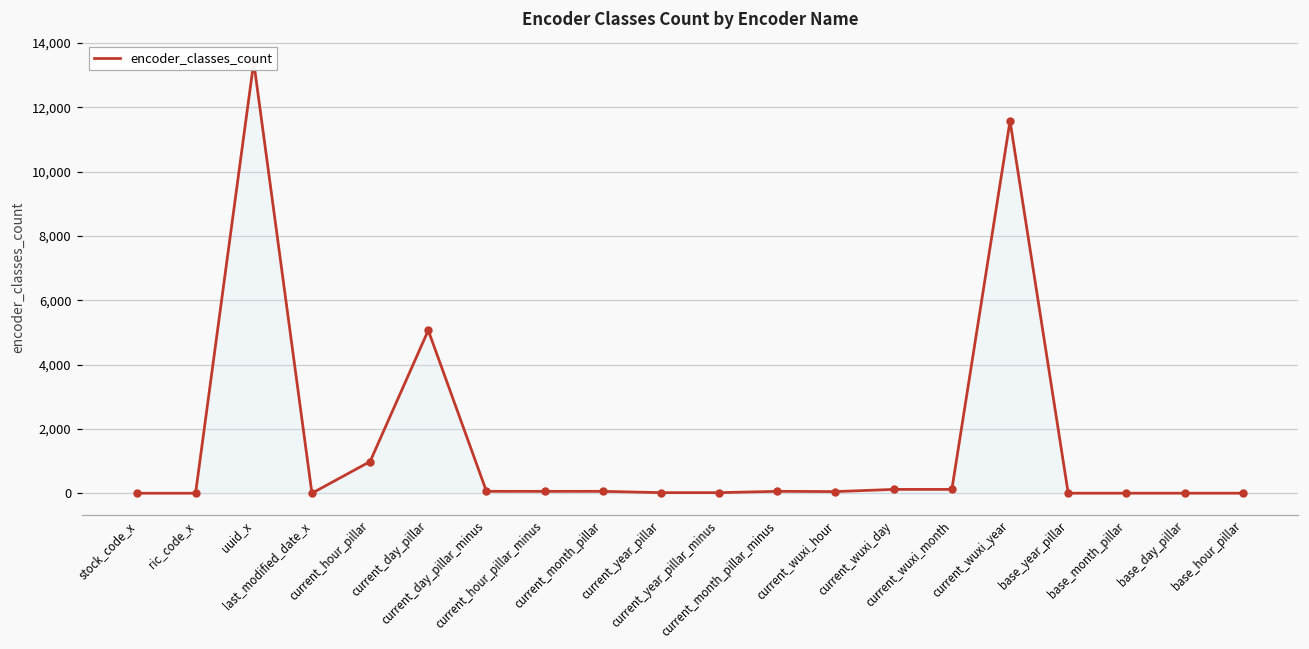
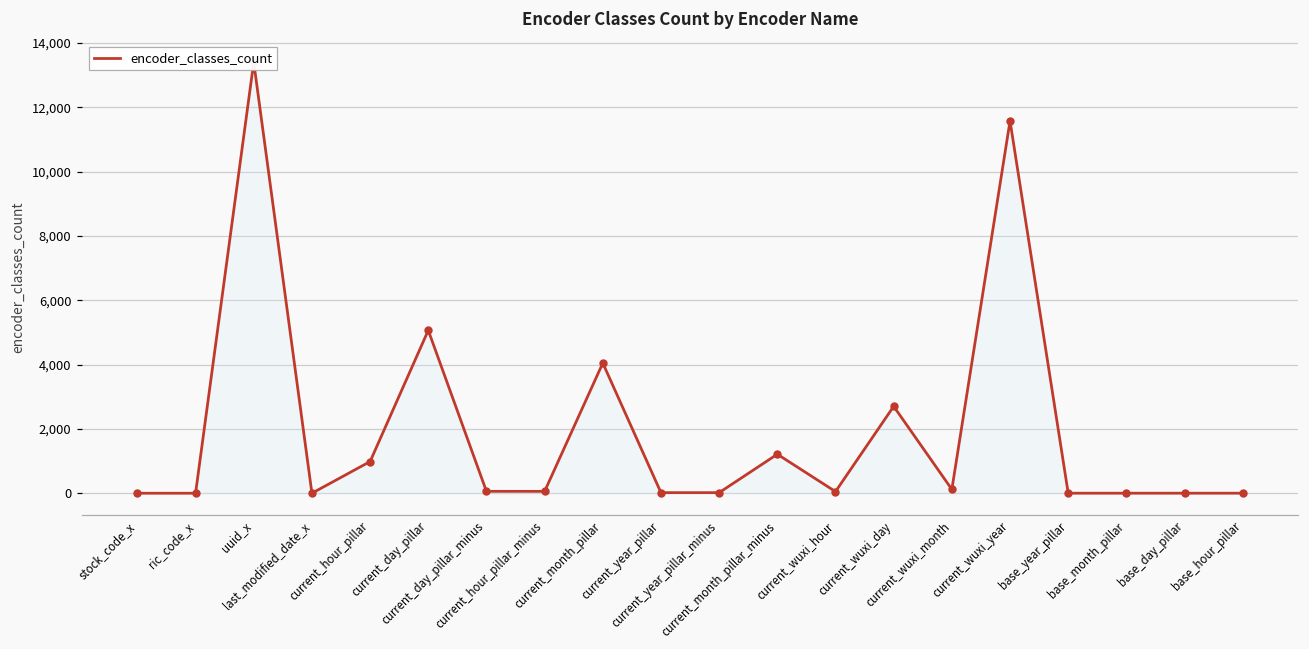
  {
    "stock_code_x": "0",
    "ric_code_x": "0",
    "last_modified_date_x": "0",
    "current_hour_pillar": "1,000",
    "current_day_pillar": "5,100",
    "current_day_pillar_minus": "100",
    "current_hour_pillar_minus": "100",
-   "current_month_pillar": "100",
+   "current_month_pillar": "4,000",
    "current_year_pillar": "0",
    "current_year_pillar_minus": "0",
-   "current_month_pillar_minus": "100",
+   "current_month_pillar_minus": "1,200",
    "current_wuxi_hour": "100",
-   "current_wuxi_day": "100",
+   "current_wuxi_day": "2,700",
    "current_wuxi_month": "100",
    "current_wuxi_year": "11,600",
    "base_year_pillar": "0",
    "base_month_pillar": "0",
    "base_day_pillar": "0",
    "base_hour_pillar": "0"
  }
